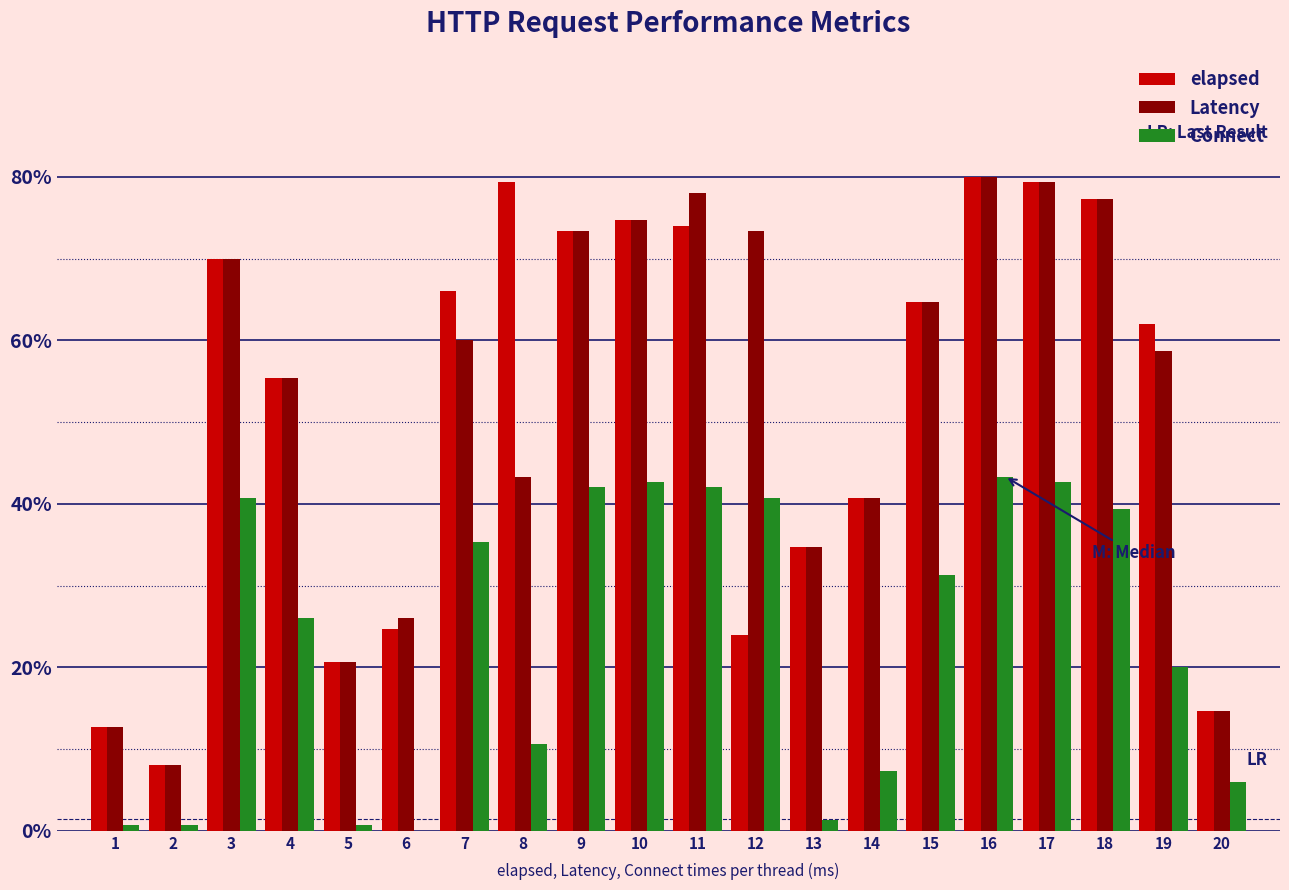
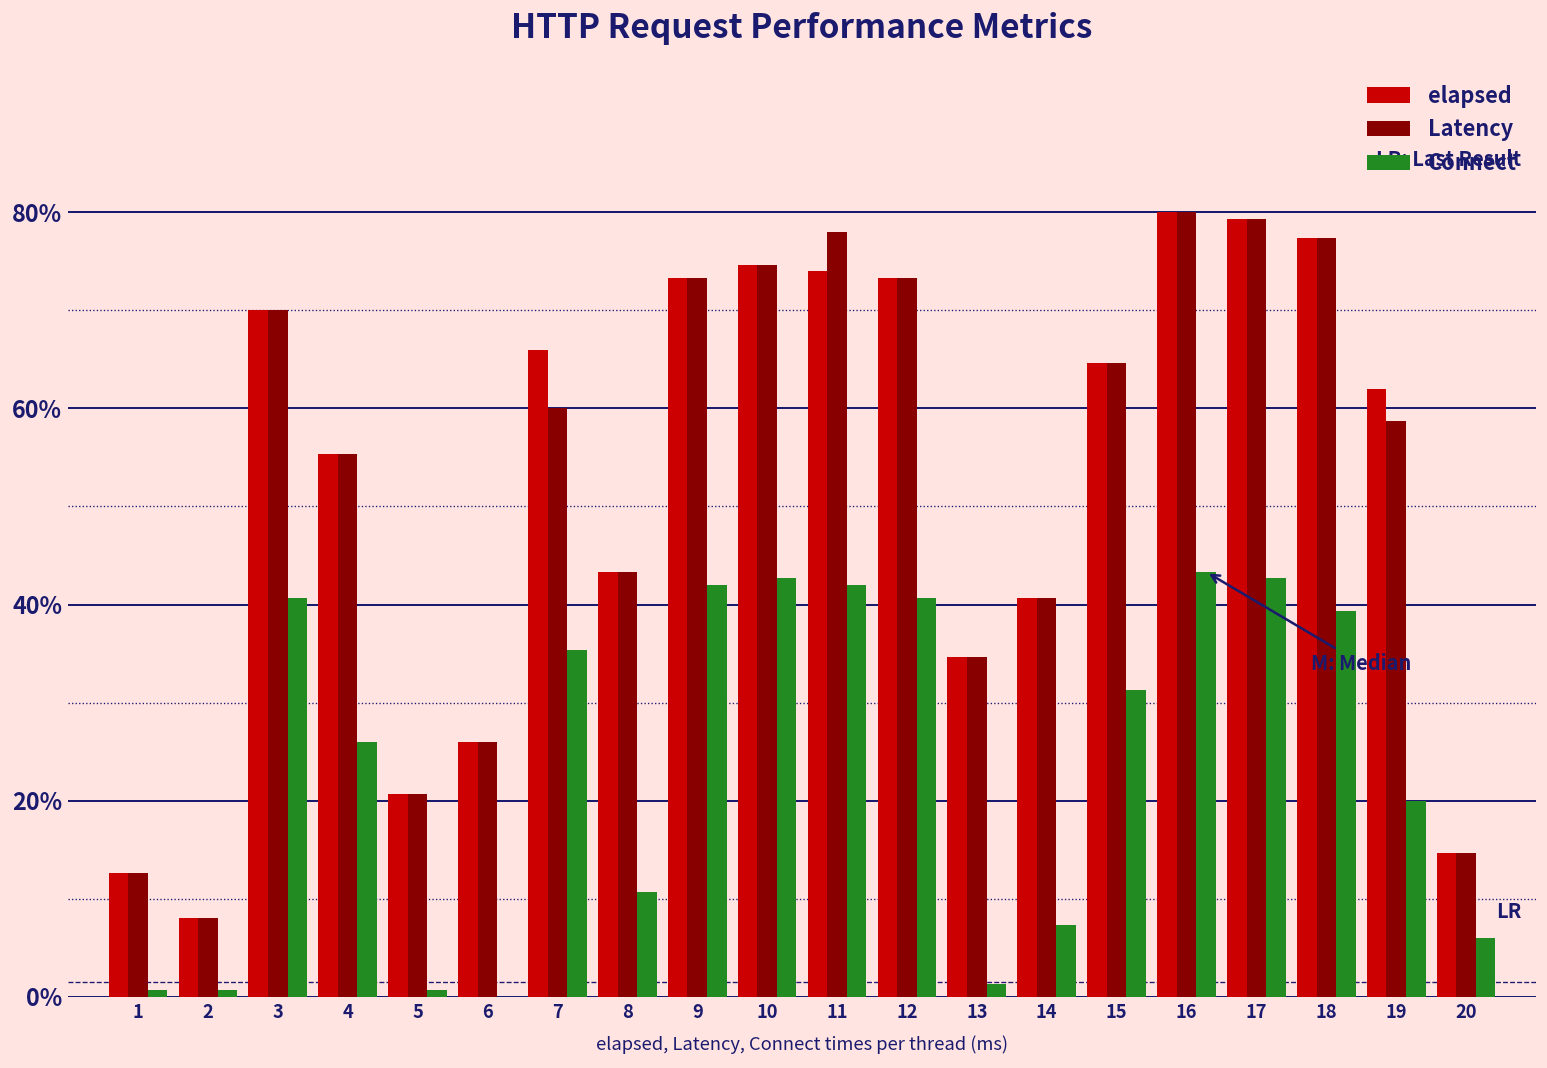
  {
    "elapsed": {
      "1": "13%",
      "2": "8%",
      "3": "70%",
      "4": "55%",
      "5": "21%",
-     "6": "25%",
+     "6": "26%",
      "7": "66%",
-     "8": "79%",
+     "8": "43%",
      "9": "73%",
      "10": "75%",
      "11": "74%",
-     "12": "24%",
+     "12": "73%",
      "13": "35%",
      "14": "41%",
      "15": "65%",
      "16": "80%",
      "17": "79%",
      "18": "77%",
      "19": "62%",
      "20": "15%"
    },
    "Latency": {
      "1": "13%",
      "2": "8%",
      "3": "70%",
      "4": "55%",
      "5": "21%",
      "6": "26%",
      "7": "60%",
      "8": "43%",
      "9": "73%",
      "10": "75%",
      "11": "78%",
      "12": "73%",
      "13": "35%",
      "14": "41%",
      "15": "65%",
      "16": "80%",
      "17": "79%",
      "18": "77%",
      "19": "59%",
      "20": "15%"
    },
    "Connect": {
      "1": "1%",
      "2": "1%",
      "3": "41%",
      "4": "26%",
      "5": "1%",
      "6": "0%",
      "7": "35%",
      "8": "11%",
      "9": "42%",
      "10": "43%",
      "11": "42%",
      "12": "41%",
      "13": "1%",
      "14": "7%",
      "15": "31%",
      "16": "43%",
      "17": "43%",
      "18": "39%",
      "19": "20%",
      "20": "6%"
    }
  }
